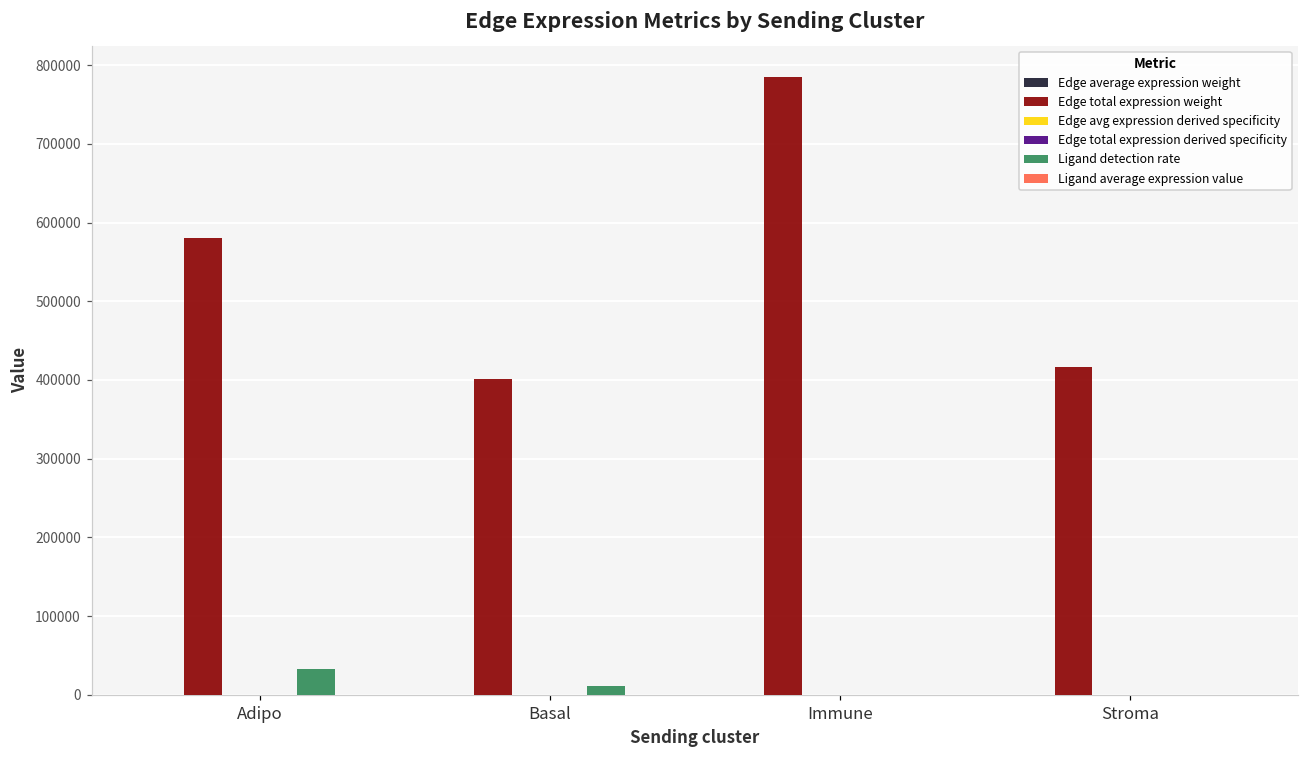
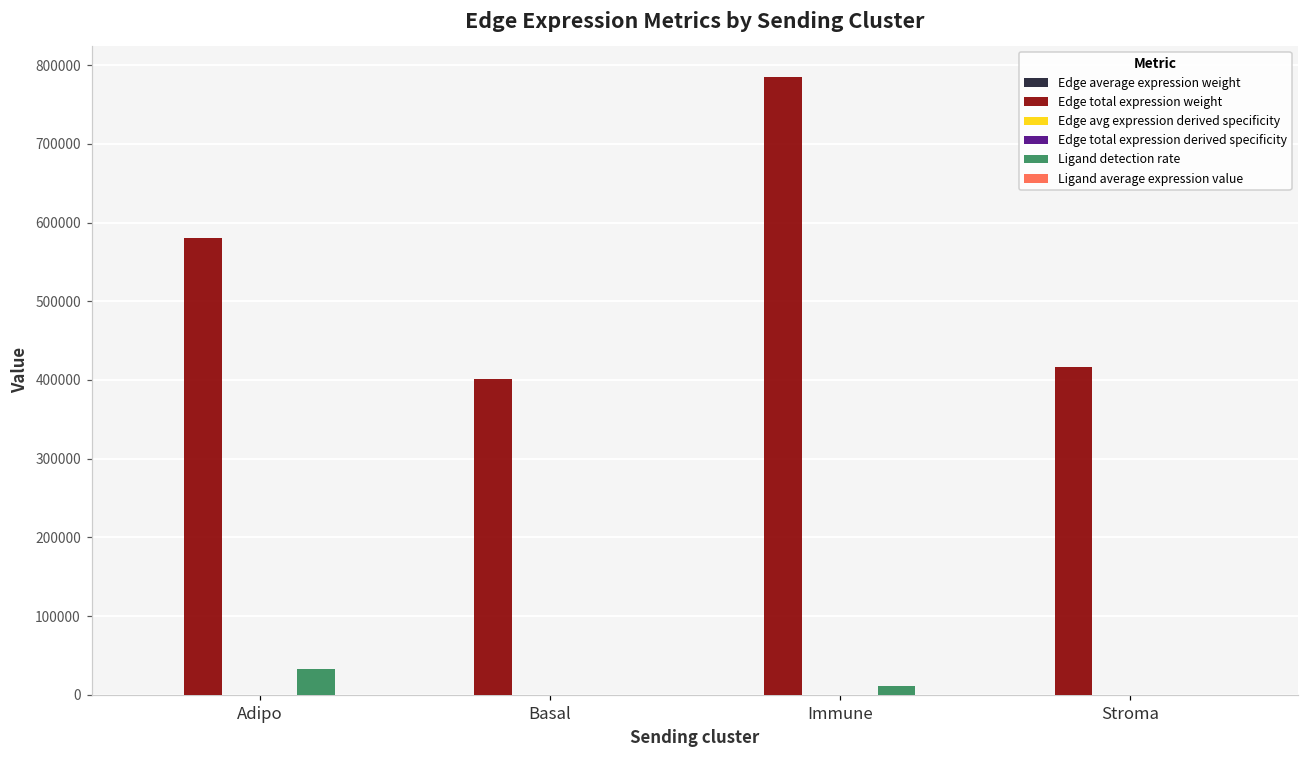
  {
    "Edge total expression weight": {
      "Adipo": 580000,
      "Basal": 400000,
      "Immune": 790000,
      "Stroma": 420000
    },
    "Ligand detection rate": {
      "Adipo": 30000,
-     "Basal": 10000,
-     "Immune": 0
+     "Basal": 0,
+     "Immune": 10000
    }
  }
